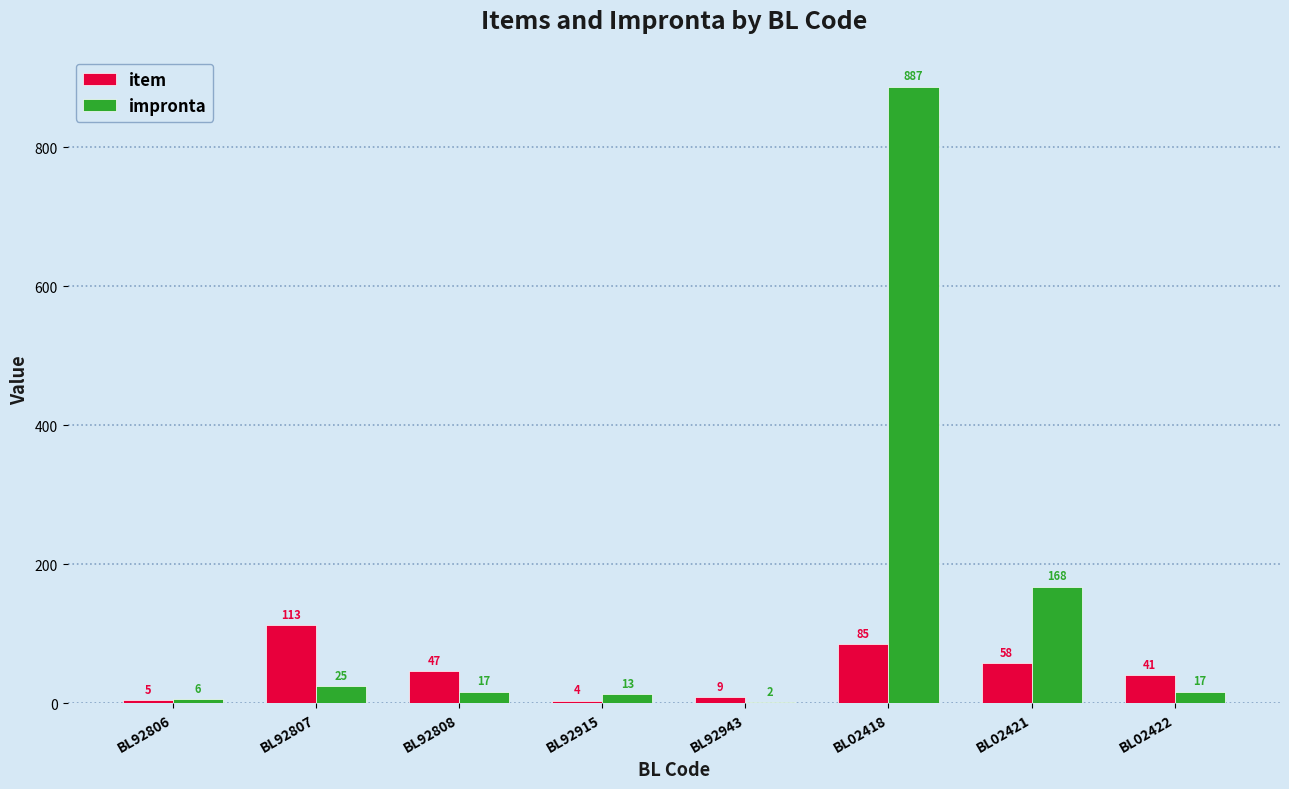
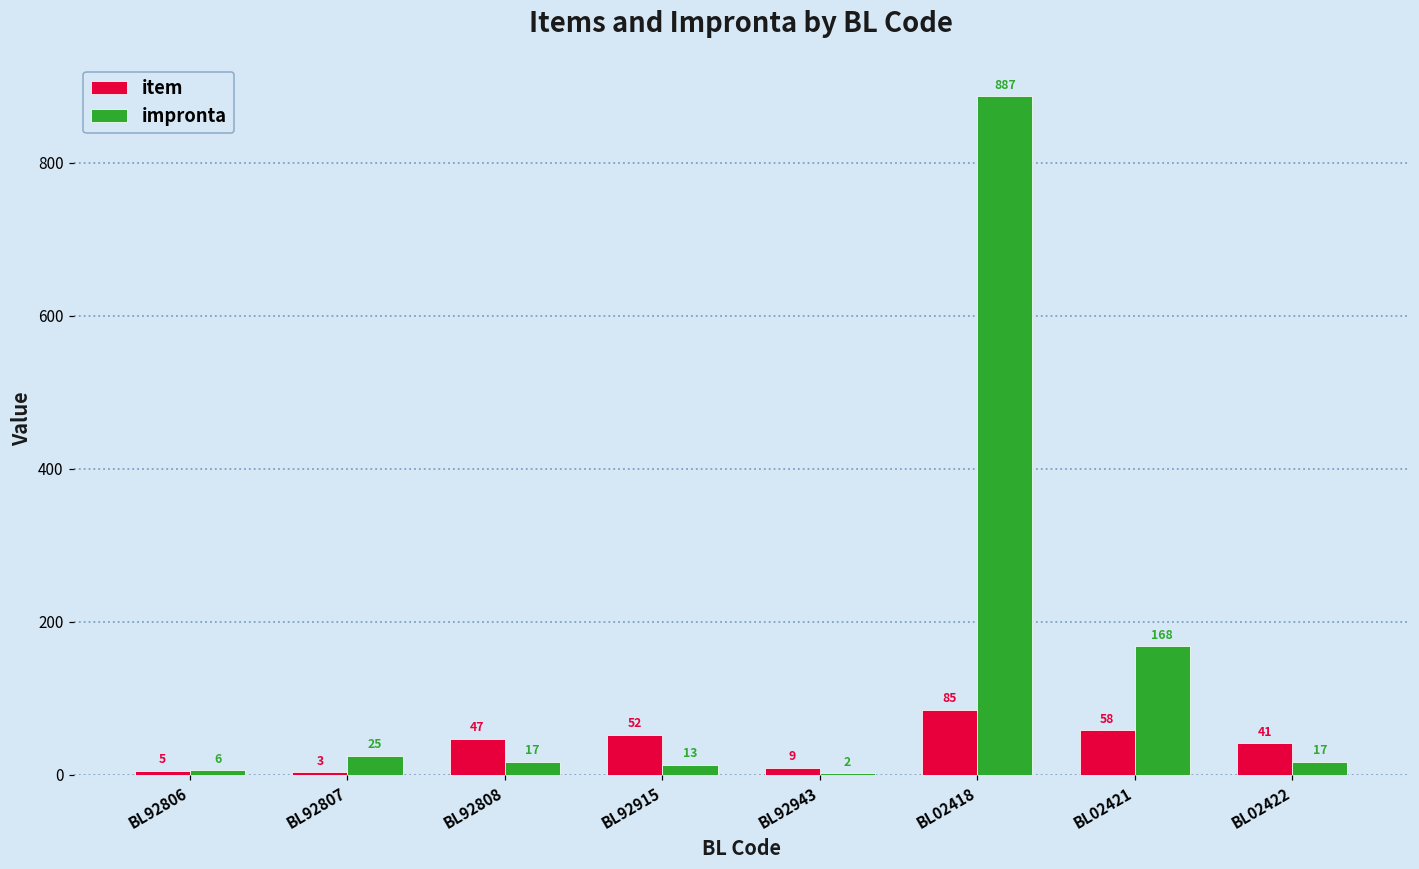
  {
    "item": {
      "BL92806": 5,
-     "BL92807": 113,
+     "BL92807": 3,
      "BL92808": 47,
-     "BL92915": 4,
+     "BL92915": 52,
      "BL92943": 9,
      "BL02418": 85,
      "BL02421": 58,
      "BL02422": 41
    },
    "impronta": {
      "BL92806": 6,
      "BL92807": 25,
      "BL92808": 17,
      "BL92915": 13,
      "BL92943": 2,
      "BL02418": 887,
      "BL02421": 168,
      "BL02422": 17
    }
  }
